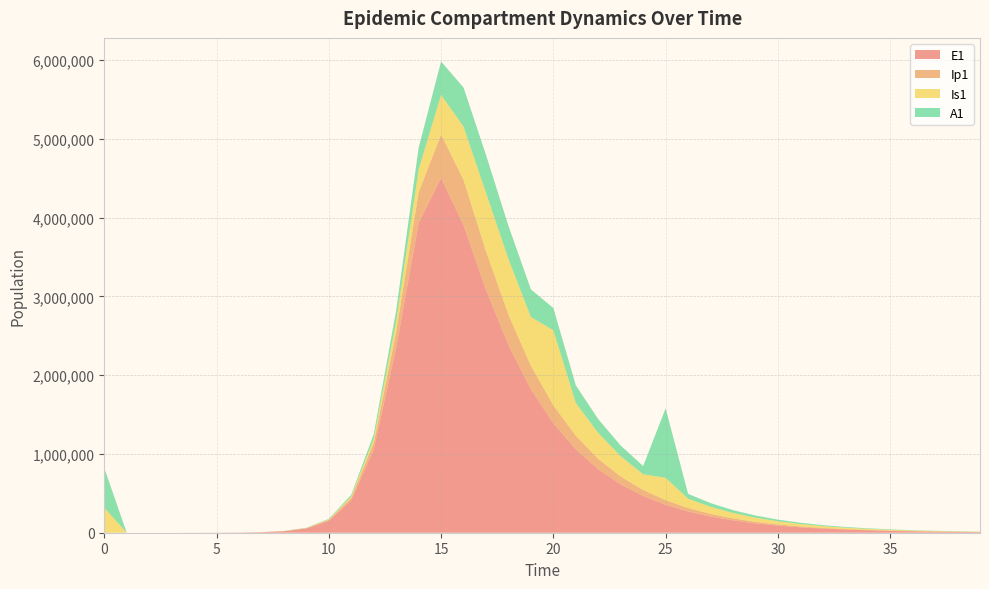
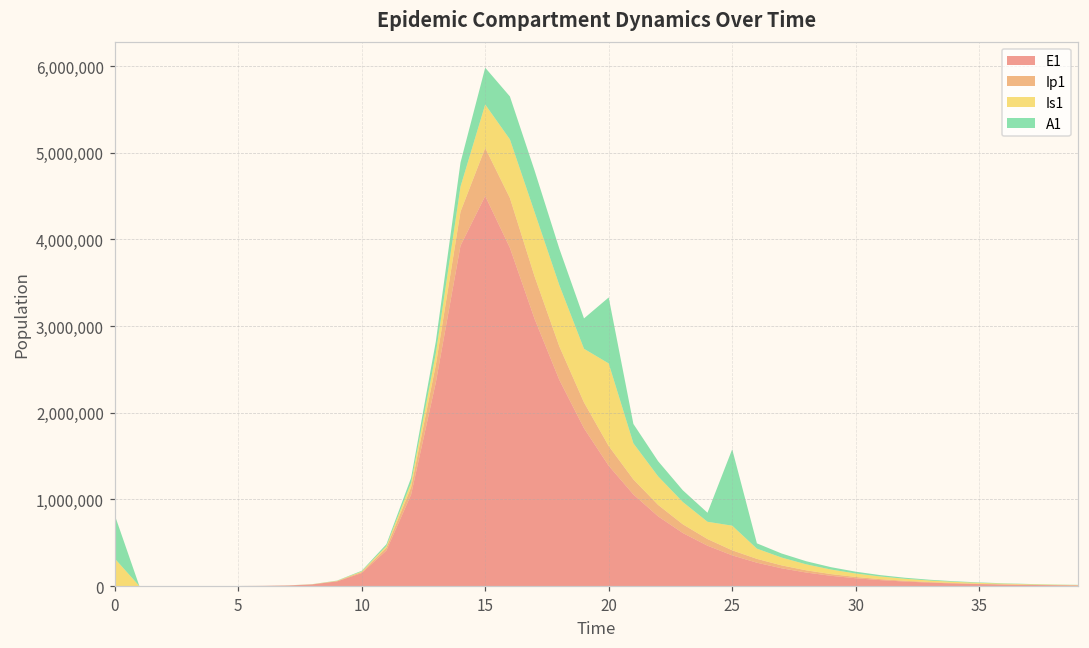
  {
    "Is1": {
      "0": "300,000",
      "15": "500,000",
      "20": "1,000,000",
      "25": "300,000"
    },
    "A1": {
      "0": "500,000",
      "15": "400,000",
-     "20": "300,000",
+     "20": "800,000",
      "25": "900,000"
    }
  }
